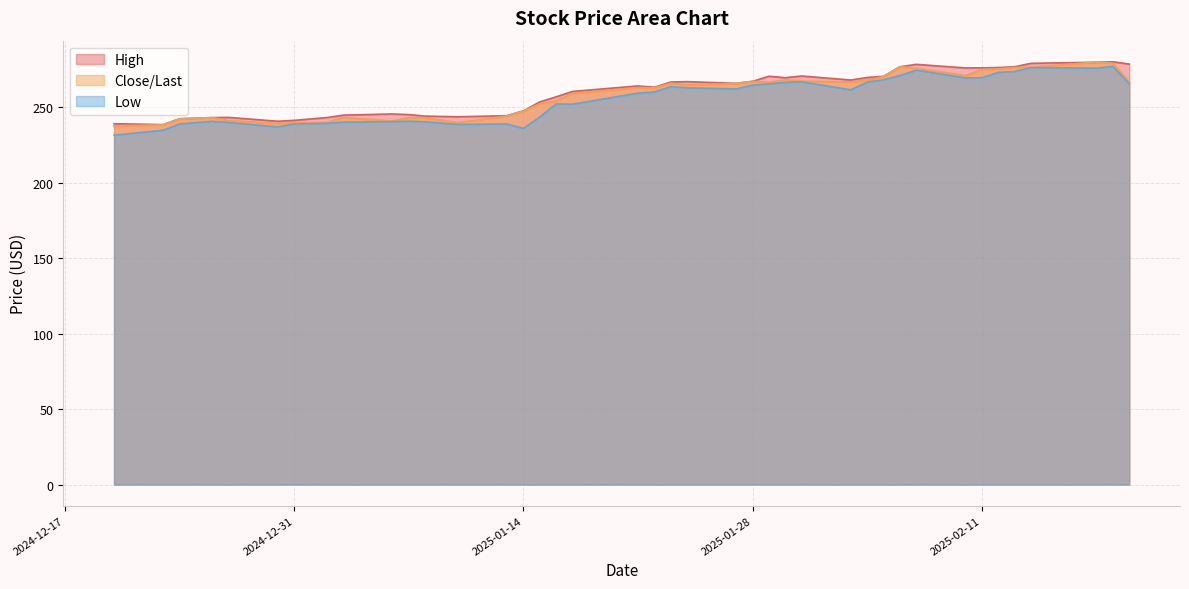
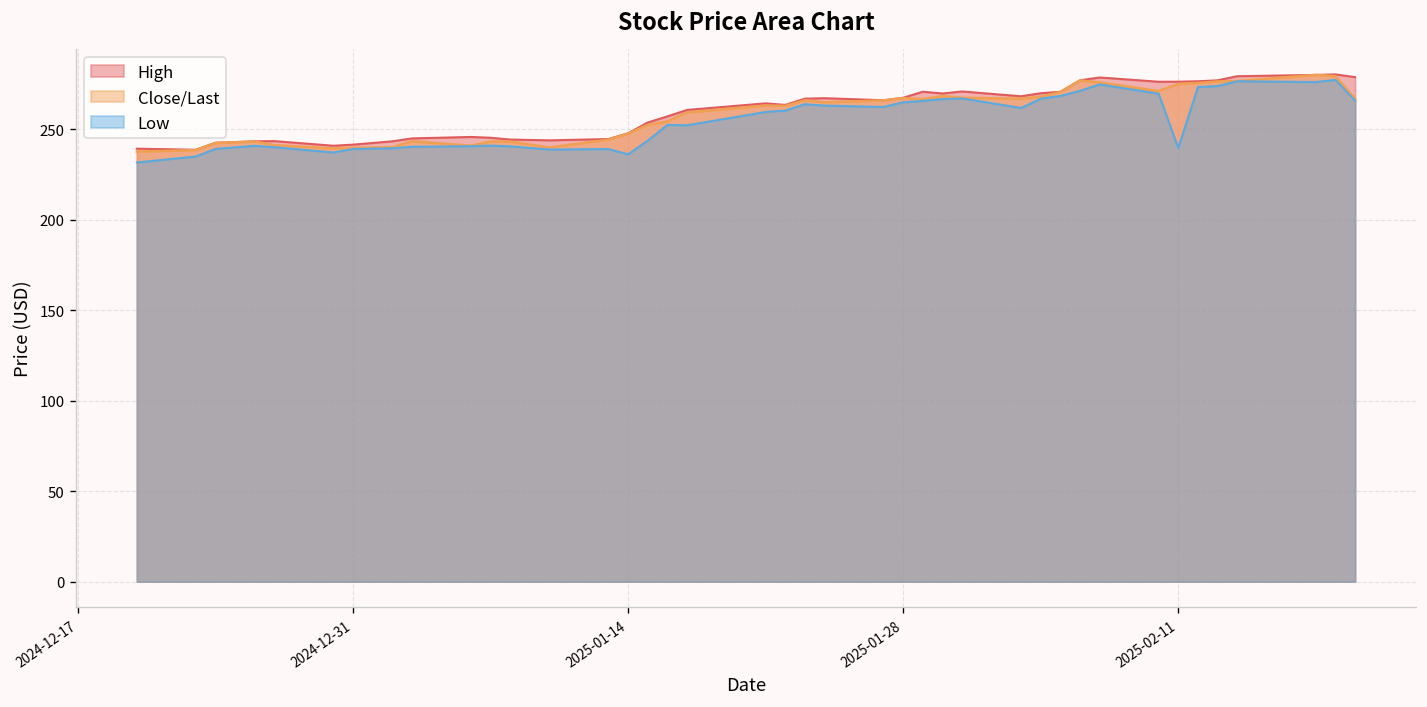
  {
    "Low": {
      "2025-01-14": 236,
      "2025-01-28": 265,
-     "2025-02-11": 270
+     "2025-02-11": 240
    }
  }
